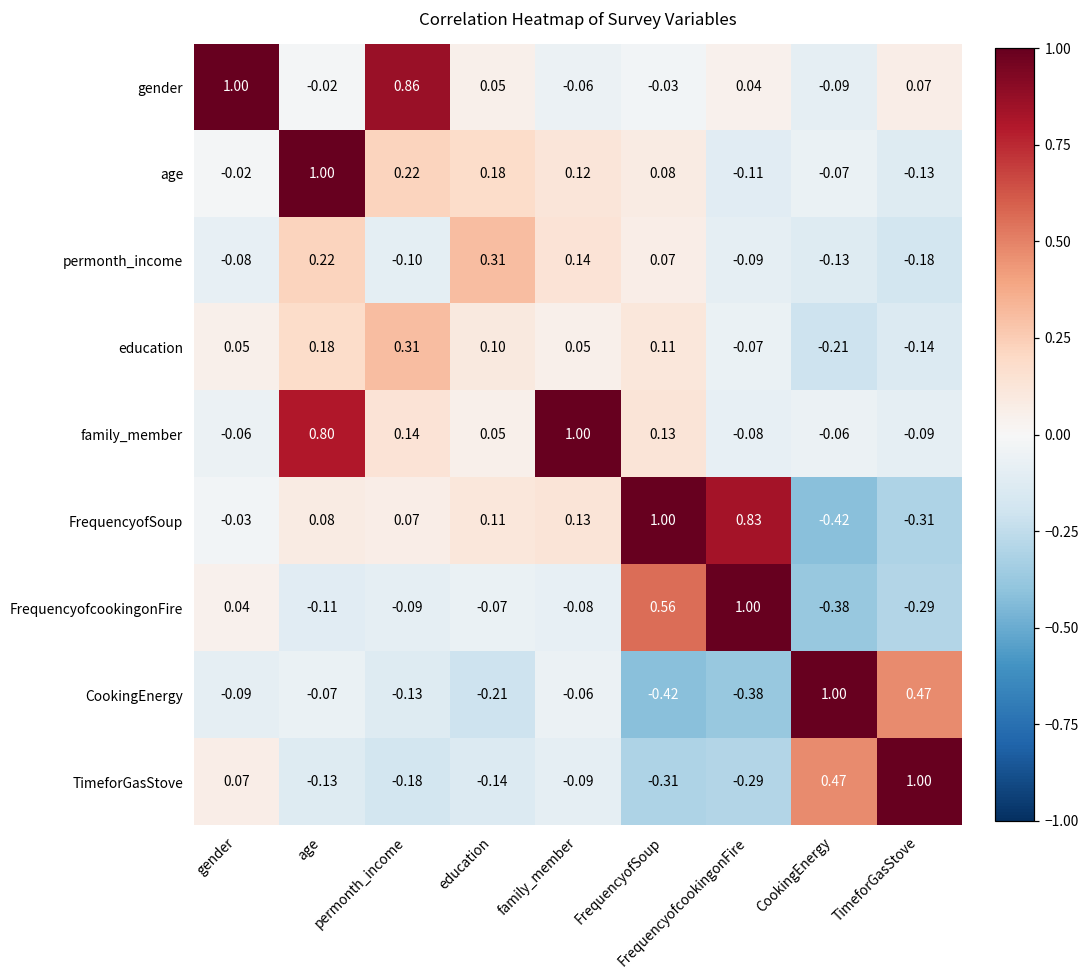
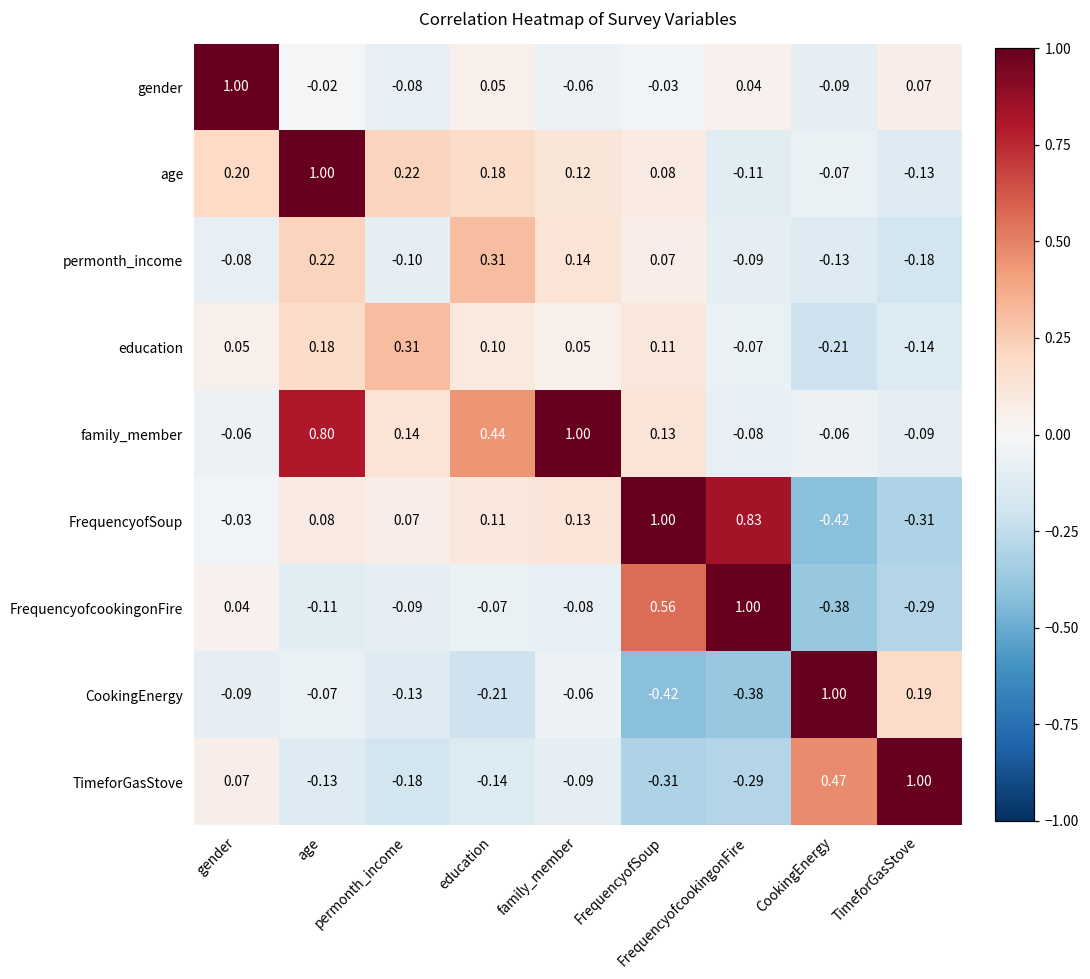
  {
    "gender": {
      "gender": 1.00,
      "age": -0.02,
-     "permonth_income": 0.86,
+     "permonth_income": -0.08,
      "education": 0.05,
      "family_member": -0.06,
      "FrequencyofSoup": -0.03,
      "FrequencyofcookingonFire": 0.04,
      "CookingEnergy": -0.09,
      "TimeforGasStove": 0.07
    },
    "age": {
-     "gender": -0.02,
+     "gender": 0.20,
      "age": 1.00,
      "permonth_income": 0.22,
      "education": 0.18,
      "family_member": 0.12,
      "FrequencyofSoup": 0.08,
      "FrequencyofcookingonFire": -0.11,
      "CookingEnergy": -0.07,
      "TimeforGasStove": -0.13
    },
    "permonth_income": {
      "gender": -0.08,
      "age": 0.22,
      "permonth_income": -0.10,
      "education": 0.31,
      "family_member": 0.14,
      "FrequencyofSoup": 0.07,
      "FrequencyofcookingonFire": -0.09,
      "CookingEnergy": -0.13,
      "TimeforGasStove": -0.18
    },
    "education": {
      "gender": 0.05,
      "age": 0.18,
      "permonth_income": 0.31,
      "education": 0.10,
      "family_member": 0.05,
      "FrequencyofSoup": 0.11,
      "FrequencyofcookingonFire": -0.07,
      "CookingEnergy": -0.21,
      "TimeforGasStove": -0.14
    },
    "family_member": {
      "gender": -0.06,
      "age": 0.80,
      "permonth_income": 0.14,
-     "education": 0.05,
+     "education": 0.44,
      "family_member": 1.00,
      "FrequencyofSoup": 0.13,
      "FrequencyofcookingonFire": -0.08,
      "CookingEnergy": -0.06,
      "TimeforGasStove": -0.09
    },
    "FrequencyofSoup": {
      "gender": -0.03,
      "age": 0.08,
      "permonth_income": 0.07,
      "education": 0.11,
      "family_member": 0.13,
      "FrequencyofSoup": 1.00,
      "FrequencyofcookingonFire": 0.83,
      "CookingEnergy": -0.42,
      "TimeforGasStove": -0.31
    },
    "FrequencyofcookingonFire": {
      "gender": 0.04,
      "age": -0.11,
      "permonth_income": -0.09,
      "education": -0.07,
      "family_member": -0.08,
      "FrequencyofSoup": 0.56,
      "FrequencyofcookingonFire": 1.00,
      "CookingEnergy": -0.38,
      "TimeforGasStove": -0.29
    },
    "CookingEnergy": {
      "gender": -0.09,
      "age": -0.07,
      "permonth_income": -0.13,
      "education": -0.21,
      "family_member": -0.06,
      "FrequencyofSoup": -0.42,
      "FrequencyofcookingonFire": -0.38,
      "CookingEnergy": 1.00,
-     "TimeforGasStove": 0.47
+     "TimeforGasStove": 0.19
    },
    "TimeforGasStove": {
      "gender": 0.07,
      "age": -0.13,
      "permonth_income": -0.18,
      "education": -0.14,
      "family_member": -0.09,
      "FrequencyofSoup": -0.31,
      "FrequencyofcookingonFire": -0.29,
      "CookingEnergy": 0.47,
      "TimeforGasStove": 1.00
    }
  }
